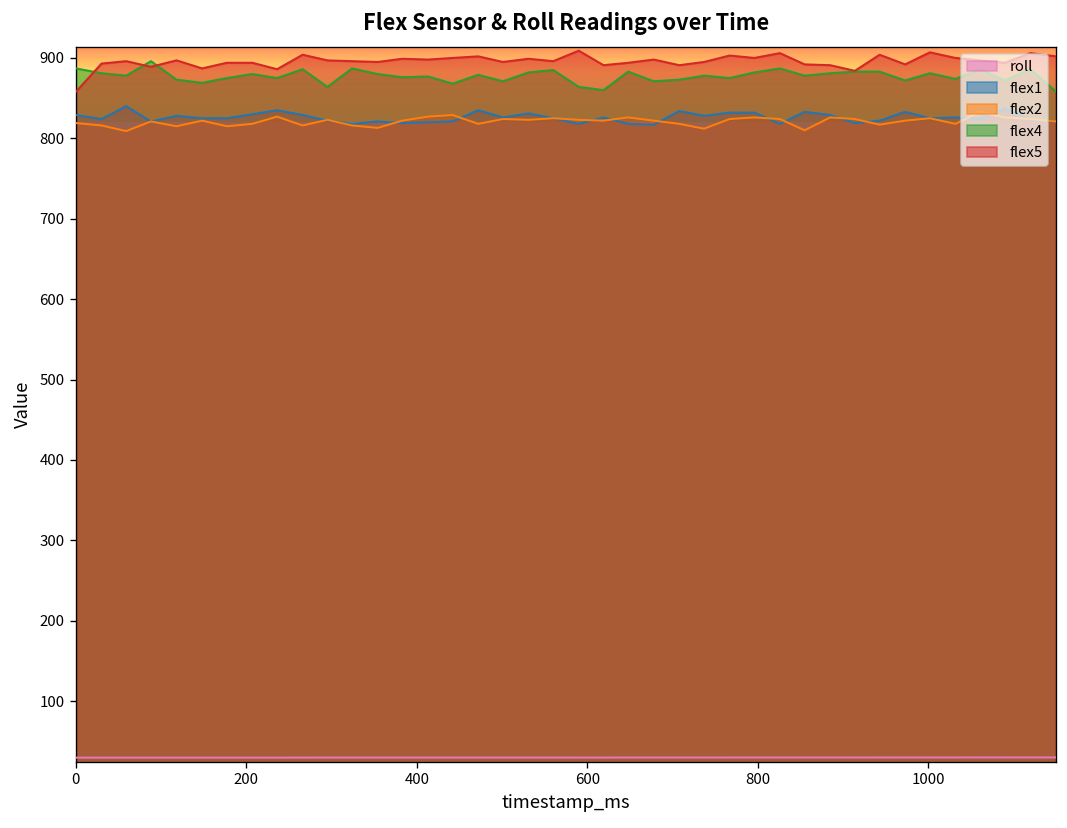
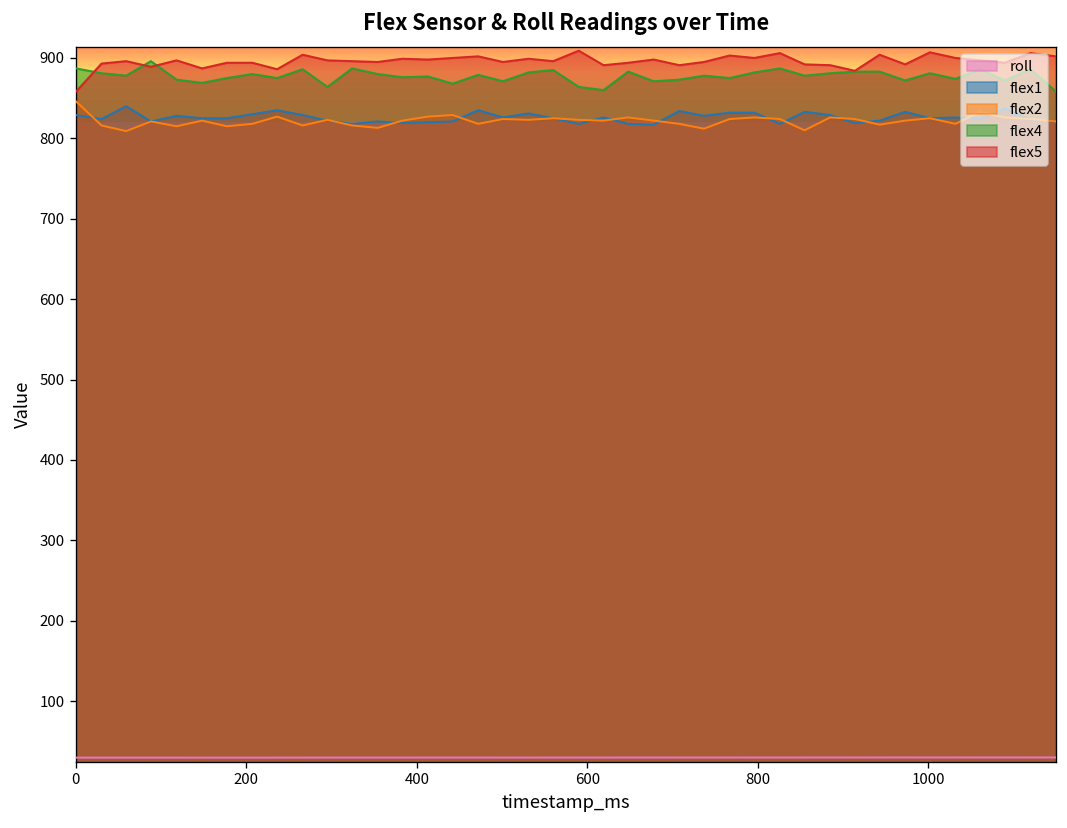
  {
    "roll": {
      "0": 30
    },
    "flex1": {
      "0": 830
    },
    "flex2": {
-     "0": 820
+     "0": 850
    },
    "flex4": {
      "0": 890
    },
    "flex5": {
      "0": 860
    }
  }
